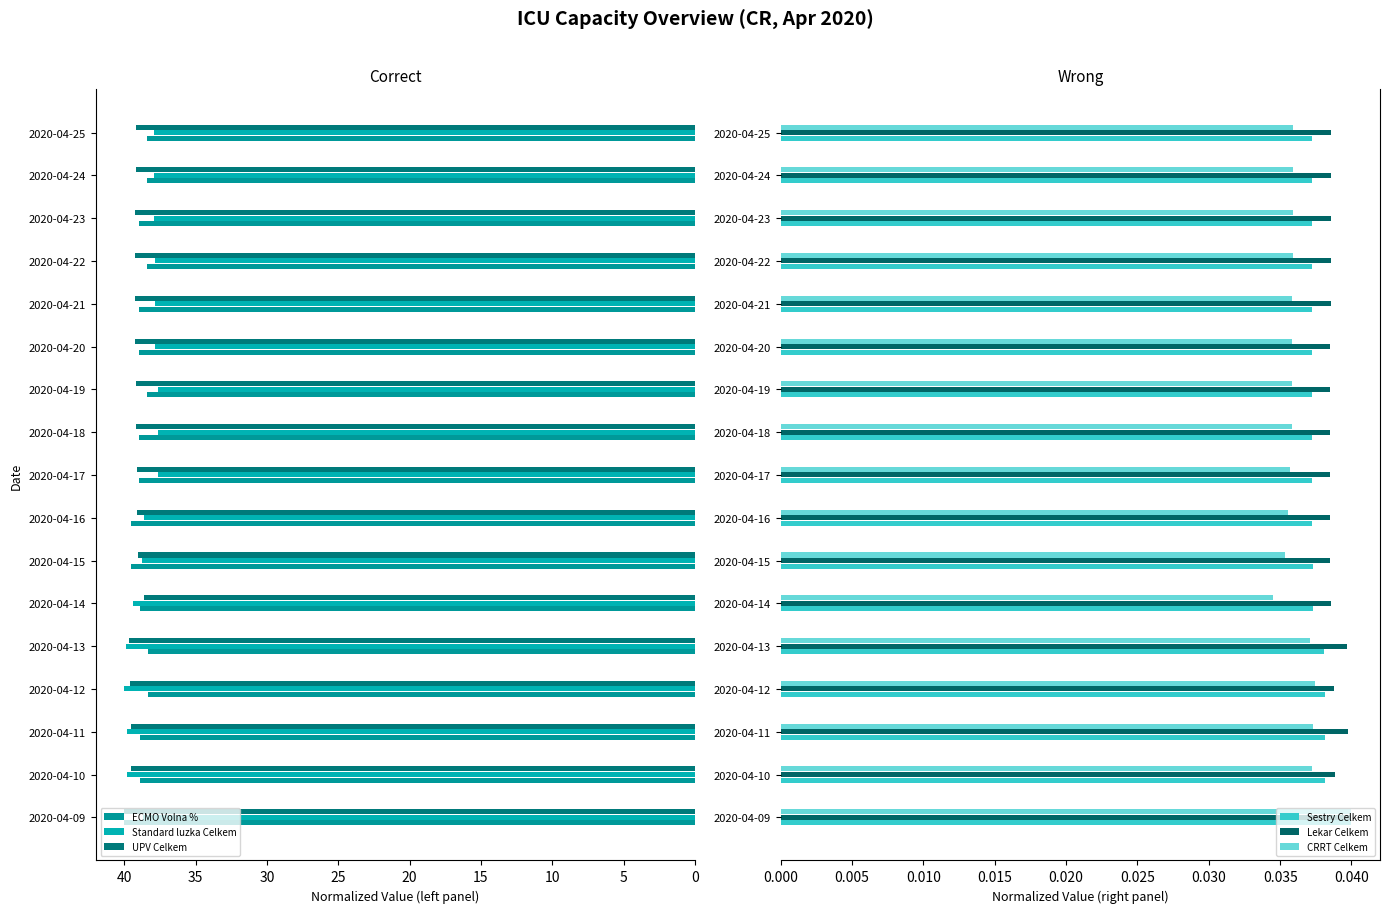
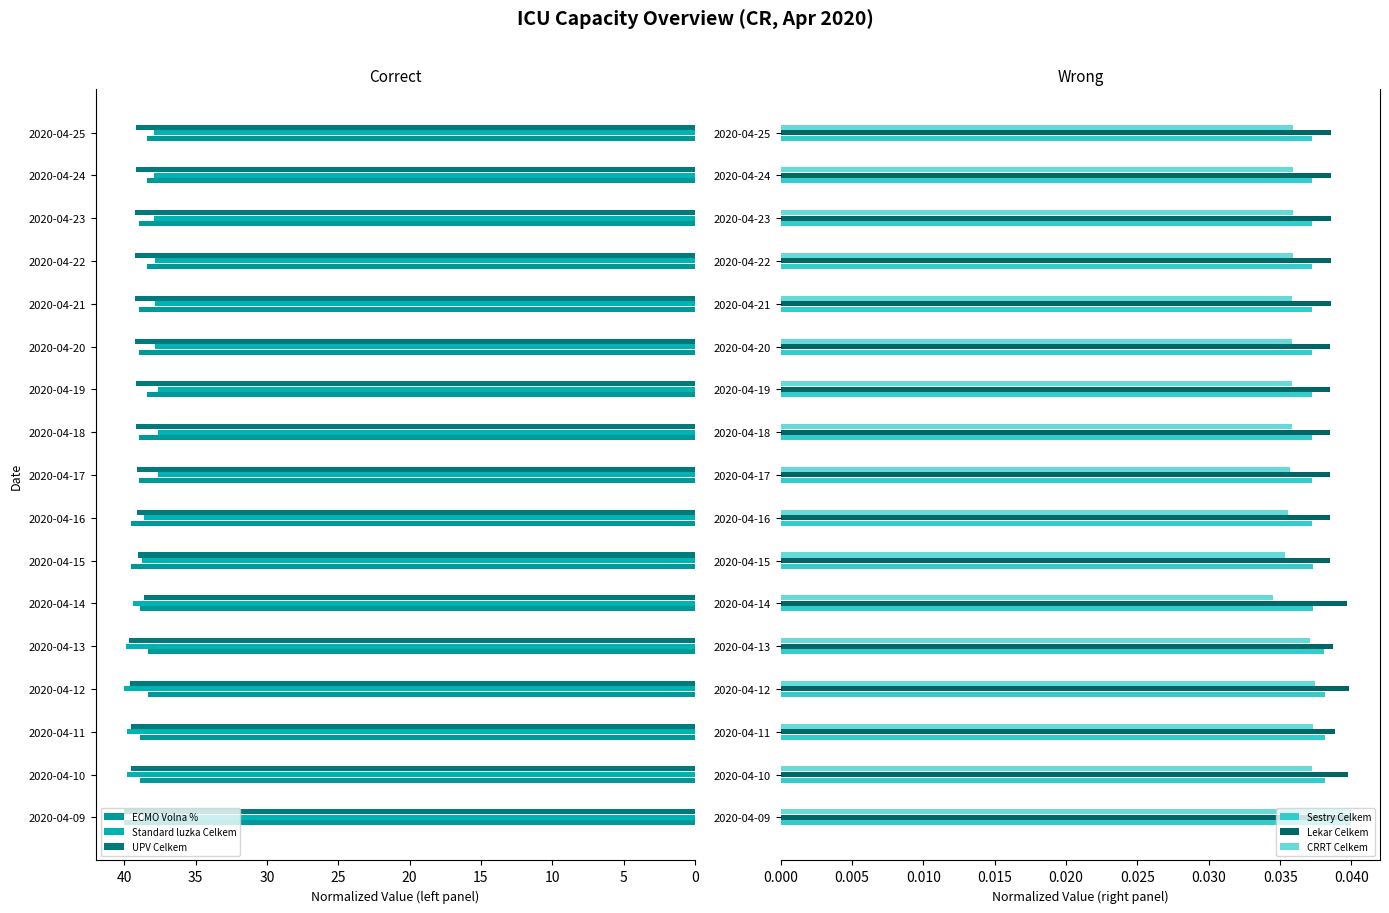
  {
    "Wrong": {
      "Lekar Celkem": {
        "2020-04-25": 0.0385,
        "2020-04-24": 0.0385,
        "2020-04-23": 0.0385,
        "2020-04-22": 0.0385,
        "2020-04-21": 0.0385,
        "2020-04-20": 0.0385,
        "2020-04-19": 0.0385,
        "2020-04-18": 0.0385,
        "2020-04-17": 0.0385,
        "2020-04-16": 0.0385,
        "2020-04-15": 0.0385,
-       "2020-04-14": 0.0386,
-       "2020-04-13": 0.0397,
-       "2020-04-12": 0.0388,
-       "2020-04-11": 0.0398,
-       "2020-04-10": 0.0388
+       "2020-04-14": 0.0397,
+       "2020-04-13": 0.0387,
+       "2020-04-12": 0.0398,
+       "2020-04-11": 0.0388,
+       "2020-04-10": 0.0397
      }
    }
  }
